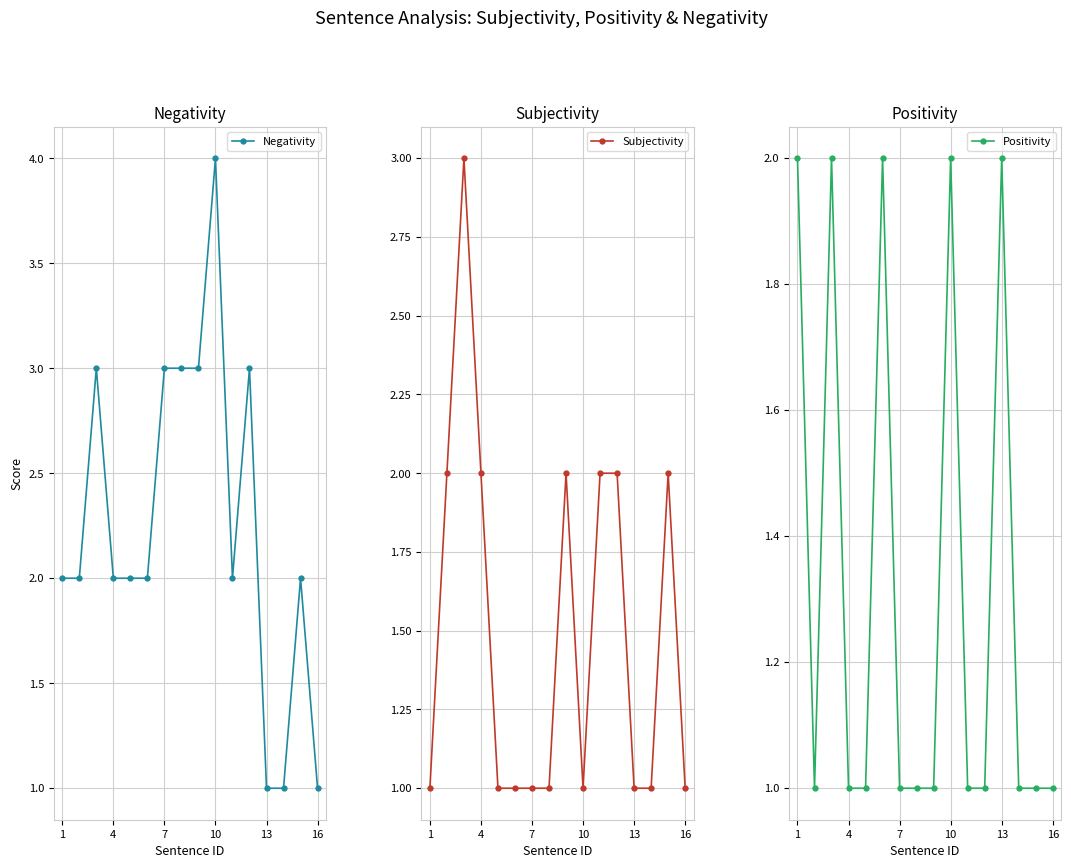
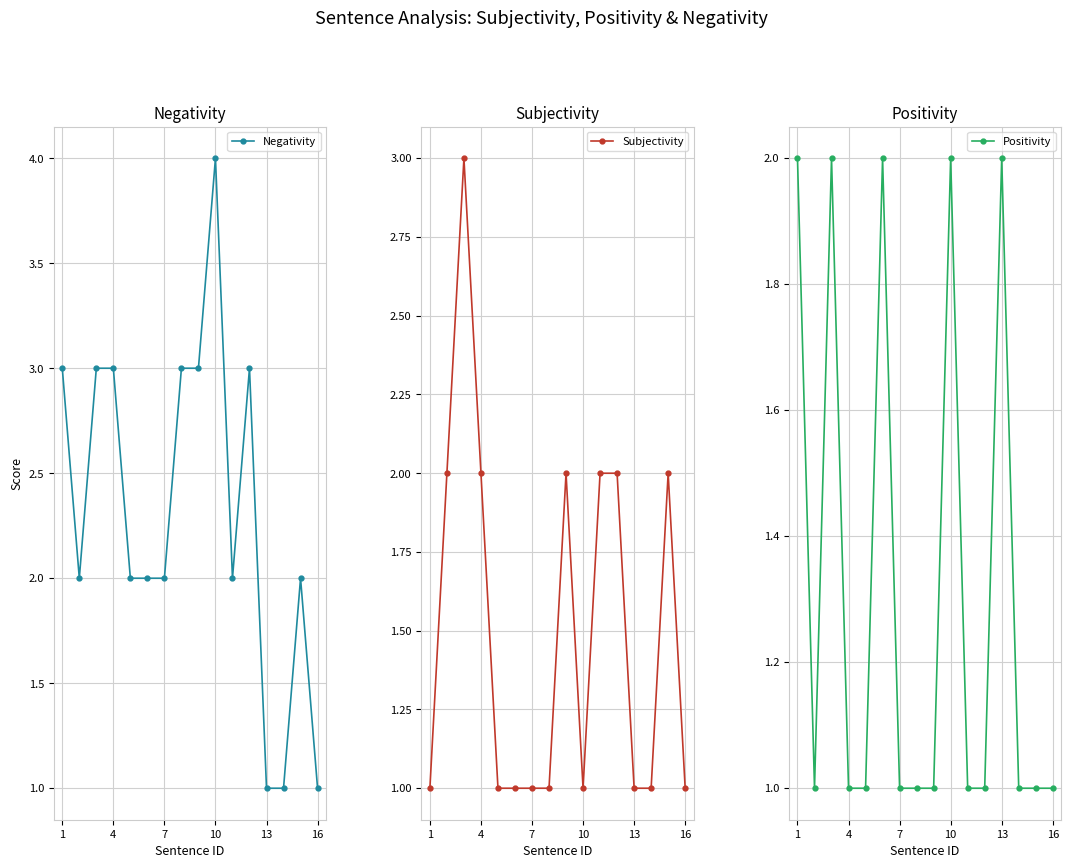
  {
    "Negativity": {
-     "1": 2,
-     "4": 2,
-     "7": 3,
+     "1": 3,
+     "4": 3,
+     "7": 2,
      "10": 4,
      "13": 1,
      "16": 1
    },
    "Subjectivity": {
      "1": 1.00,
      "4": 2.00,
      "7": 1.00,
      "10": 1.00,
      "13": 1.00,
      "16": 1.00
    },
    "Positivity": {
      "1": 2.00,
      "4": 1.00,
      "7": 1.00,
      "10": 2.00,
      "13": 2.00,
      "16": 1.00
    }
  }
